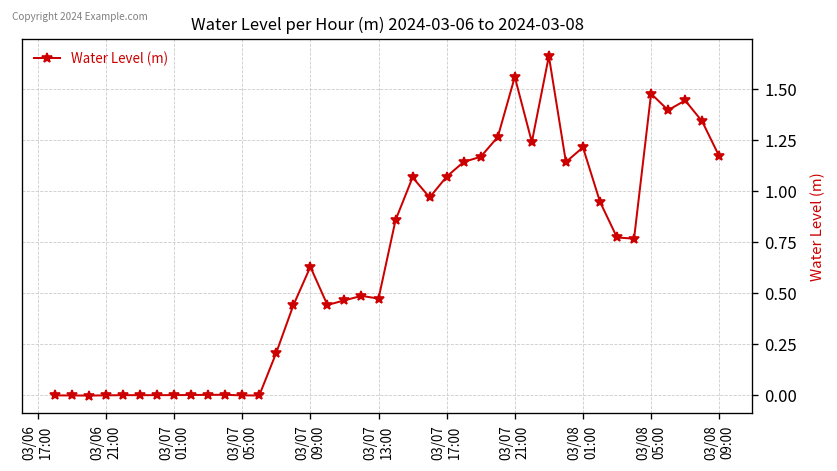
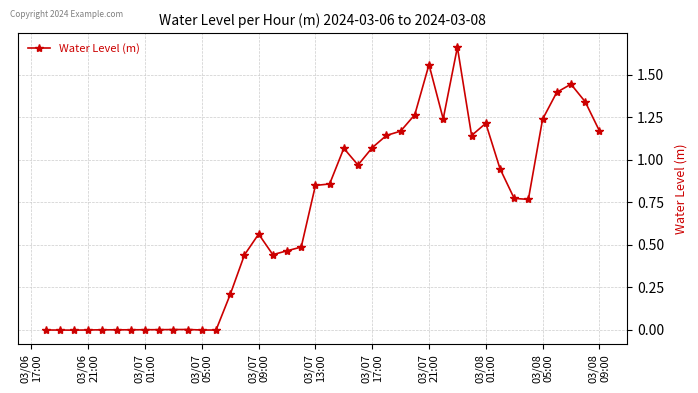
  {
    "03/06 21:00": 0.00,
    "03/07 01:00": 0.00,
    "03/07 05:00": 0.00,
-   "03/07 09:00": 0.63,
-   "03/07 13:00": 0.47,
+   "03/07 09:00": 0.56,
+   "03/07 13:00": 0.85,
    "03/07 17:00": 1.07,
    "03/07 21:00": 1.56,
    "03/08 01:00": 1.21,
-   "03/08 05:00": 1.48,
+   "03/08 05:00": 1.24,
    "03/08 09:00": 1.17
  }
